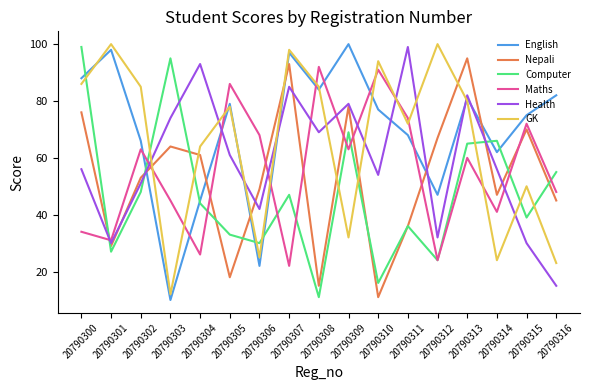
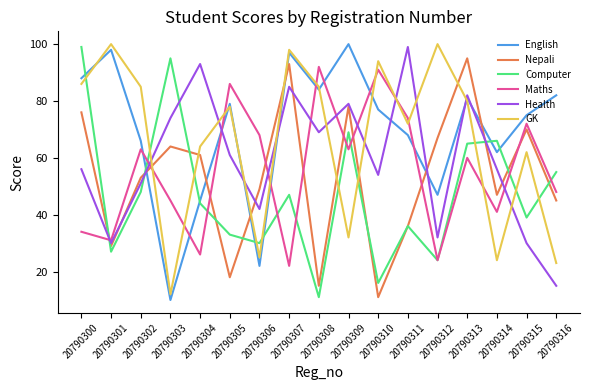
  {
    "English": {
      "20790300": 88,
      "20790301": 98,
      "20790302": 66,
      "20790303": 10,
      "20790304": 45,
      "20790305": 79,
      "20790306": 22,
      "20790307": 97,
      "20790308": 84,
      "20790309": 100,
      "20790310": 77,
      "20790311": 68,
      "20790312": 47,
      "20790313": 81,
      "20790314": 62,
      "20790315": 75,
      "20790316": 82
    },
    "Nepali": {
      "20790300": 76,
      "20790301": 29,
      "20790302": 53,
      "20790303": 64,
      "20790304": 61,
      "20790305": 18,
      "20790306": 49,
      "20790307": 93,
      "20790308": 15,
      "20790309": 78,
      "20790310": 11,
      "20790312": 67,
      "20790313": 95,
      "20790314": 47,
      "20790315": 70,
      "20790316": 45
    },
    "Computer": {
      "20790300": 99,
      "20790301": 27,
      "20790302": 48,
      "20790303": 95,
      "20790304": 44,
      "20790305": 33,
      "20790306": 30,
      "20790307": 47,
      "20790308": 11,
      "20790309": 69,
      "20790310": 16,
      "20790313": 65,
      "20790314": 66,
      "20790315": 39,
      "20790316": 55
    },
    "Maths": {
      "20790300": 34,
      "20790301": 31,
      "20790302": 63,
      "20790303": 45,
      "20790304": 26,
      "20790305": 86,
      "20790306": 68,
      "20790307": 22,
      "20790308": 92,
      "20790309": 63,
      "20790310": 91,
      "20790311": 74,
      "20790313": 60,
      "20790314": 41,
      "20790315": 72,
      "20790316": 48
    },
    "Health": {
      "20790300": 56,
      "20790301": 30,
      "20790302": 51,
      "20790303": 74,
      "20790304": 93,
      "20790305": 61,
      "20790306": 42,
      "20790307": 85,
      "20790308": 69,
      "20790309": 79,
      "20790310": 54,
      "20790311": 99,
      "20790312": 32,
      "20790313": 82,
      "20790314": 56,
      "20790315": 30,
      "20790316": 15
    },
    "GK": {
      "20790300": 86,
      "20790301": 100,
      "20790302": 85,
      "20790303": 12,
      "20790304": 64,
      "20790305": 78,
      "20790306": 25,
      "20790307": 98,
      "20790308": 85,
      "20790309": 32,
      "20790310": 94,
      "20790311": 72,
      "20790312": 100,
      "20790313": 80,
      "20790314": 24,
-     "20790315": 50,
+     "20790315": 62,
      "20790316": 23
    }
  }
